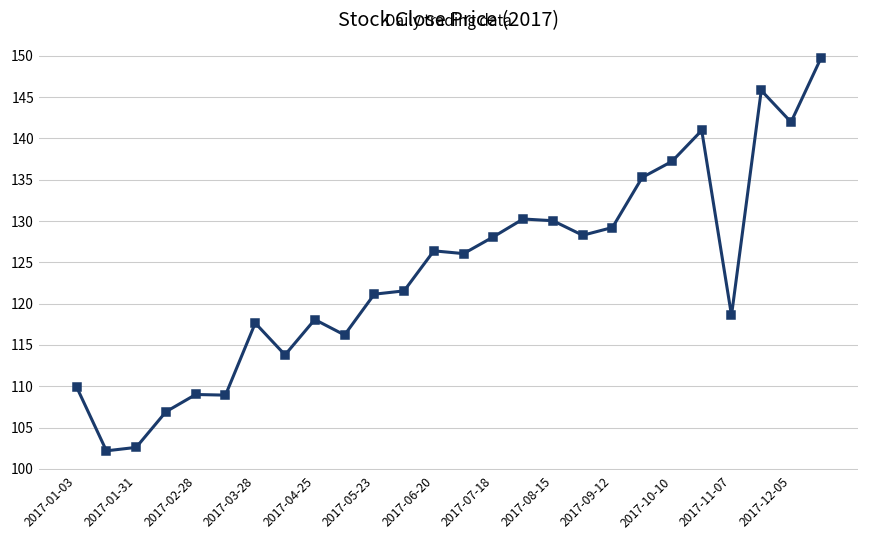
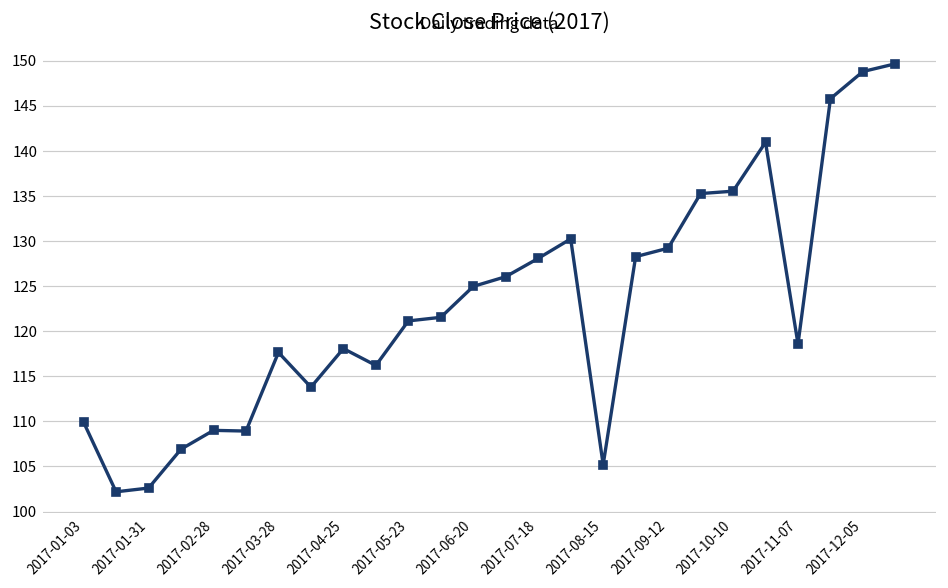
  {
    "2017-01-03": 110,
    "2017-01-31": 103,
    "2017-02-28": 109,
    "2017-03-28": 118,
    "2017-04-25": 118,
    "2017-05-23": 121,
-   "2017-06-20": 126,
+   "2017-06-20": 125,
    "2017-07-18": 128,
-   "2017-08-15": 130,
+   "2017-08-15": 105,
    "2017-09-12": 129,
-   "2017-10-10": 137,
+   "2017-10-10": 136,
    "2017-11-07": 119,
-   "2017-12-05": 142
+   "2017-12-05": 149
  }
